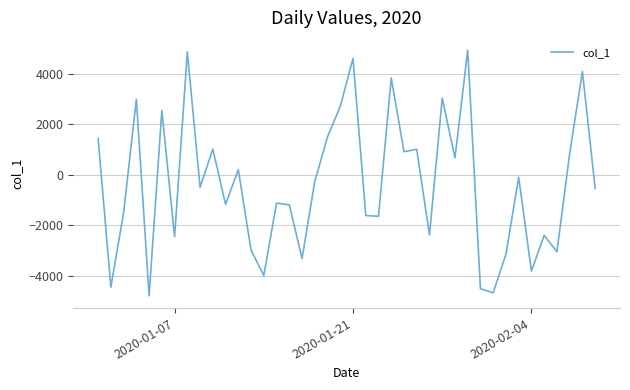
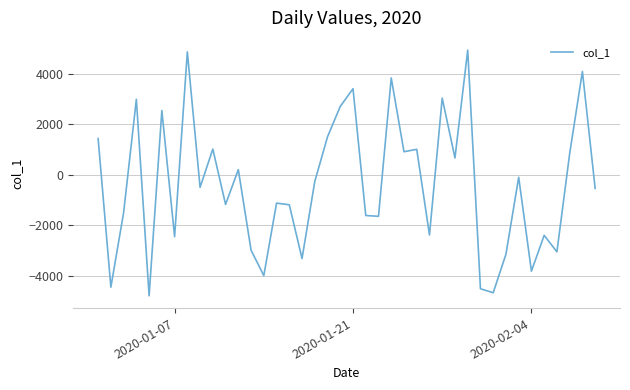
  {
    "2020-01-07": -2500,
-   "2020-01-21": 4600,
+   "2020-01-21": 3400,
    "2020-02-04": -3800
  }
